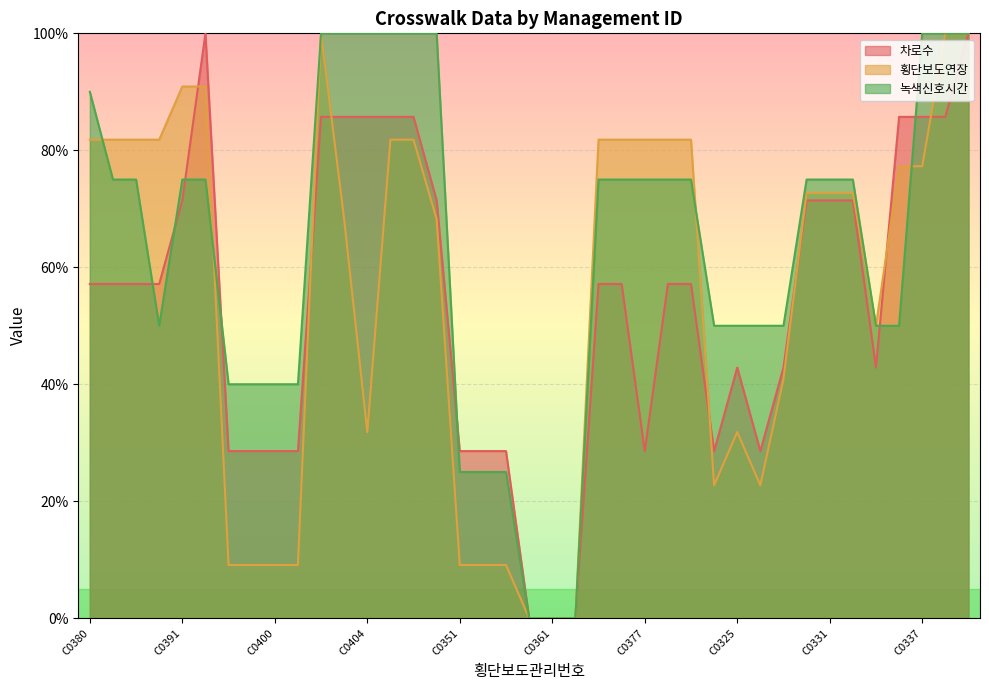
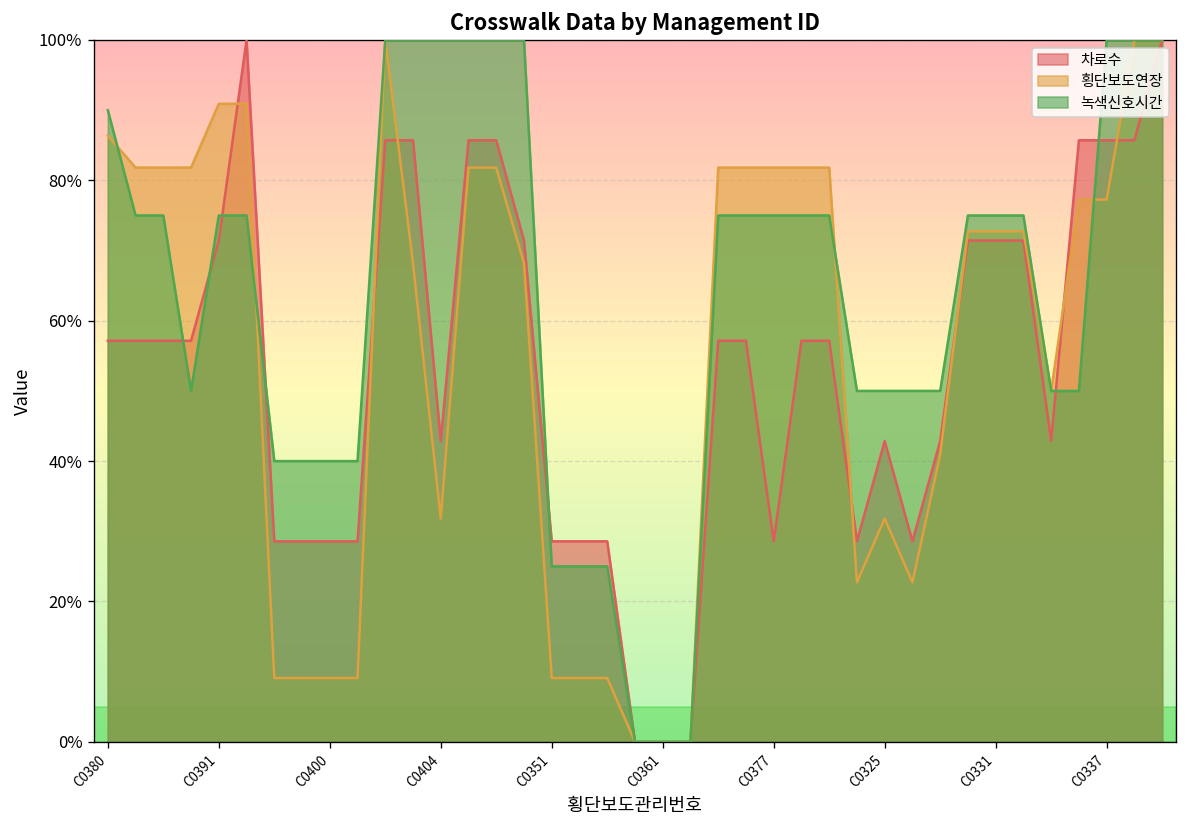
  {
    "차로수": {
      "C0380": "57%",
      "C0391": "71%",
      "C0400": "29%",
-     "C0404": "86%",
+     "C0404": "43%",
      "C0351": "29%",
      "C0377": "29%",
      "C0325": "43%",
      "C0331": "71%",
      "C0337": "86%"
    },
    "횡단보도연장": {
-     "C0380": "82%",
+     "C0380": "86%",
      "C0391": "91%",
      "C0400": "9%",
      "C0404": "32%",
      "C0351": "9%",
      "C0377": "82%",
      "C0325": "32%",
      "C0331": "73%",
      "C0337": "77%"
    },
    "녹색신호시간": {
      "C0380": "90%",
      "C0391": "75%",
      "C0400": "40%",
      "C0404": "100%",
      "C0351": "25%",
      "C0377": "75%",
      "C0325": "50%",
      "C0331": "75%",
      "C0337": "100%"
    }
  }
